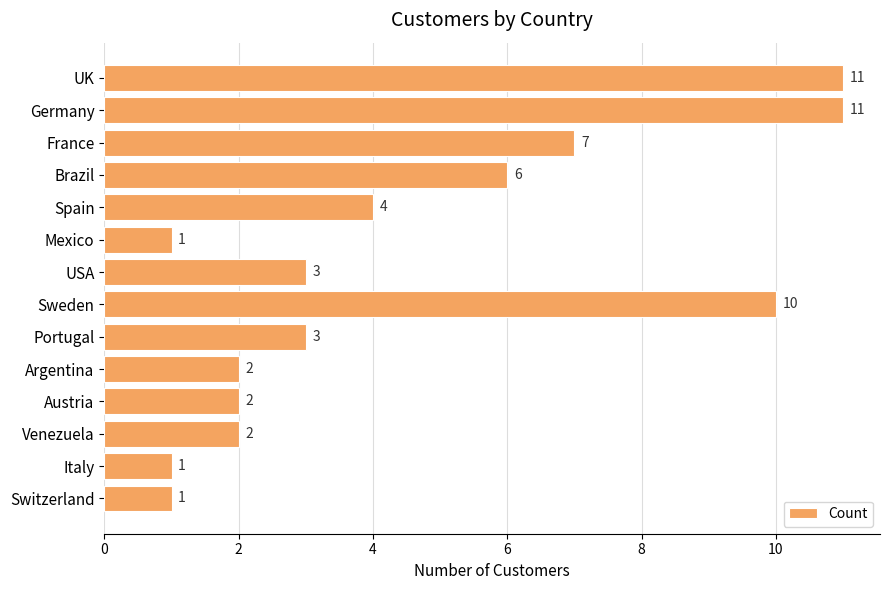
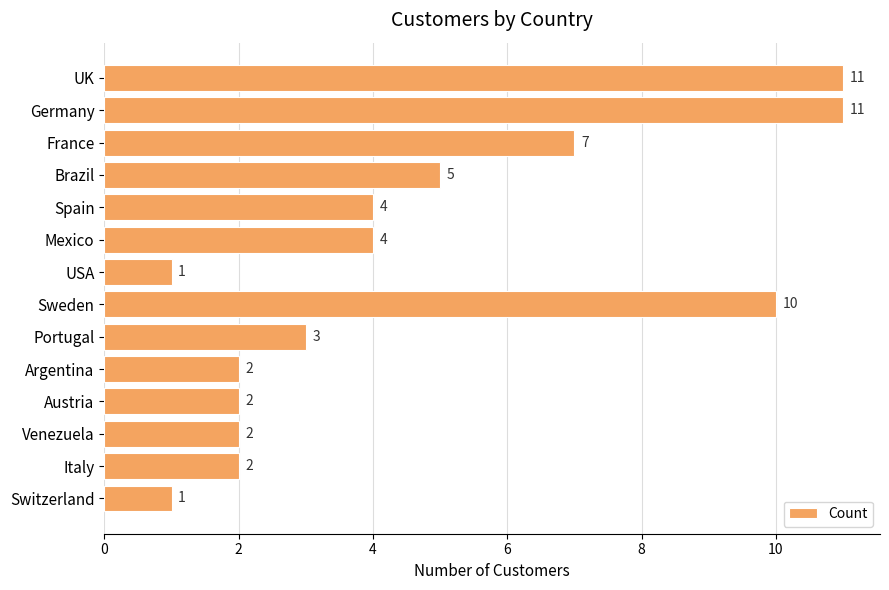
  {
    "UK": 11,
    "Germany": 11,
    "France": 7,
-   "Brazil": 6,
+   "Brazil": 5,
    "Spain": 4,
-   "Mexico": 1,
-   "USA": 3,
+   "Mexico": 4,
+   "USA": 1,
    "Sweden": 10,
    "Portugal": 3,
    "Argentina": 2,
    "Austria": 2,
    "Venezuela": 2,
-   "Italy": 1,
+   "Italy": 2,
    "Switzerland": 1
  }
